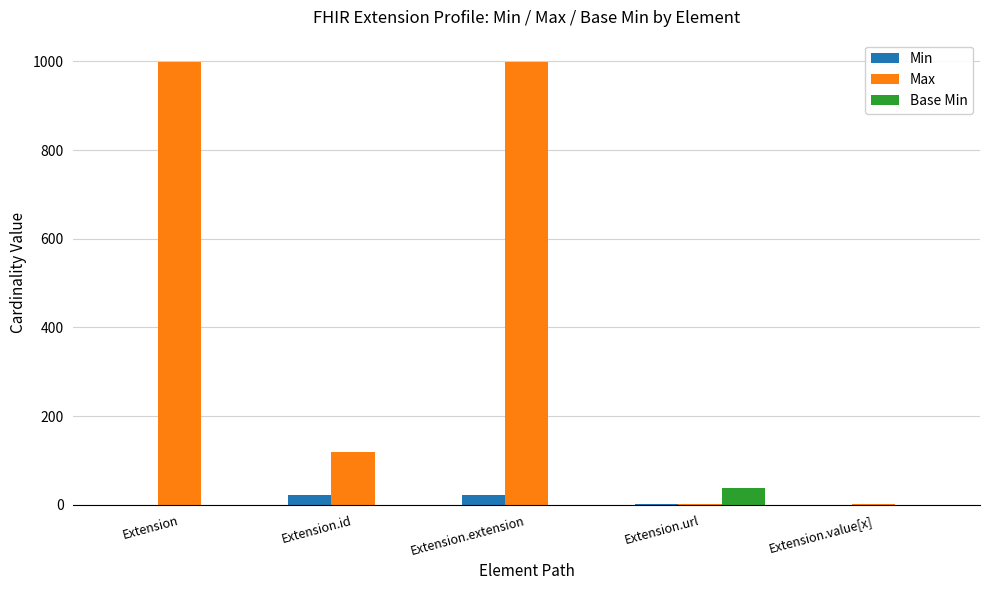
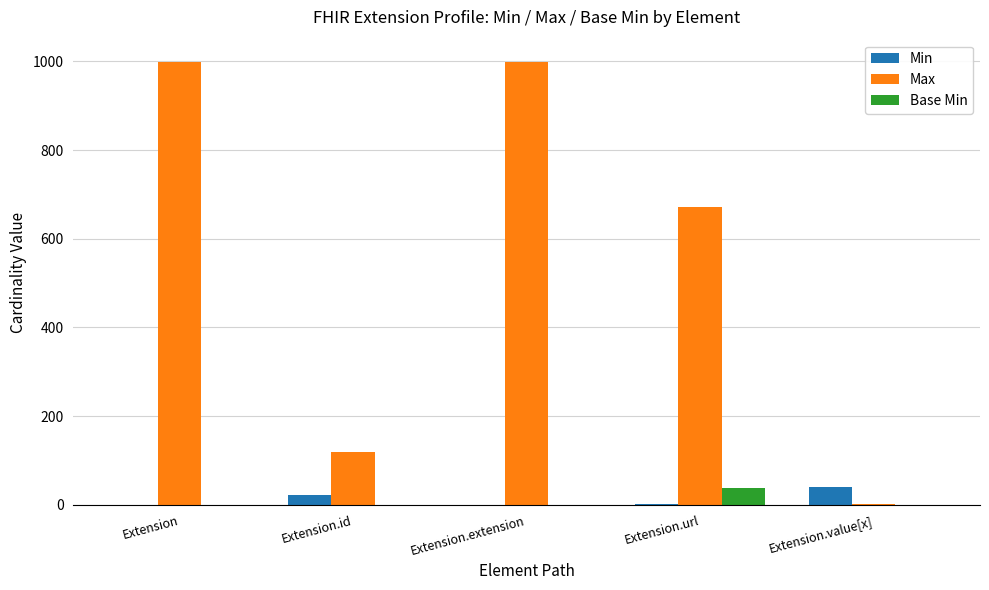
  {
    "Min": {
      "Extension": 0,
      "Extension.id": 20,
-     "Extension.extension": 20,
-     "Extension.value[x]": 0
+     "Extension.extension": 0,
+     "Extension.value[x]": 40
    },
    "Max": {
      "Extension": 1000,
      "Extension.id": 120,
      "Extension.extension": 1000,
-     "Extension.url": 0
+     "Extension.url": 670
    },
    "Base Min": {
      "Extension": 0,
      "Extension.id": 0,
      "Extension.extension": 0,
      "Extension.url": 40,
      "Extension.value[x]": 0
    }
  }
